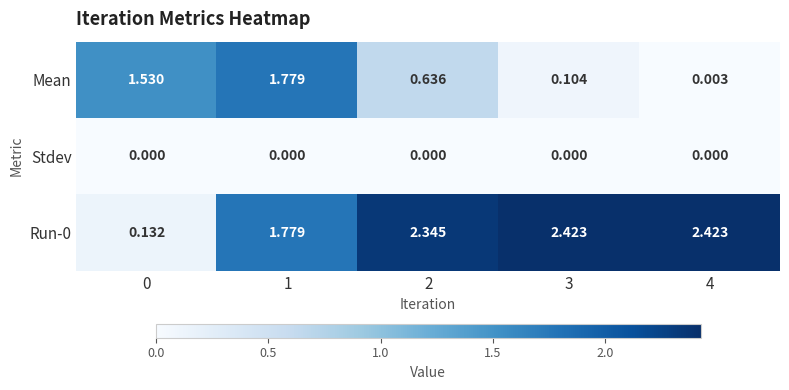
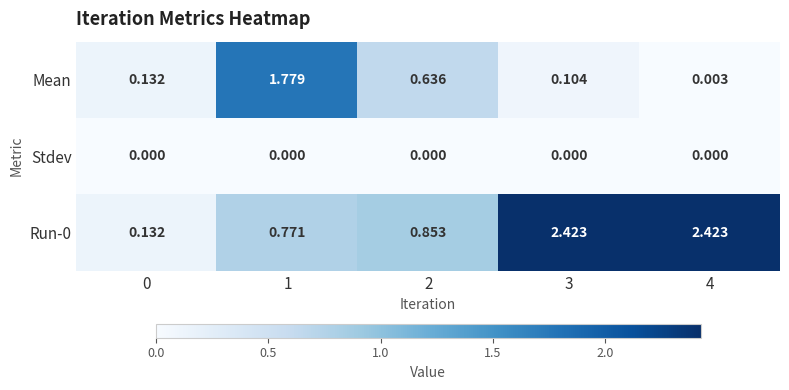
  {
    "Mean": {
-     "0": 1.530,
+     "0": 0.132,
      "1": 1.779,
      "2": 0.636,
      "3": 0.104,
      "4": 0.003
    },
    "Stdev": {
      "0": 0.000,
      "1": 0.000,
      "2": 0.000,
      "3": 0.000,
      "4": 0.000
    },
    "Run-0": {
      "0": 0.132,
-     "1": 1.779,
-     "2": 2.345,
+     "1": 0.771,
+     "2": 0.853,
      "3": 2.423,
      "4": 2.423
    }
  }
